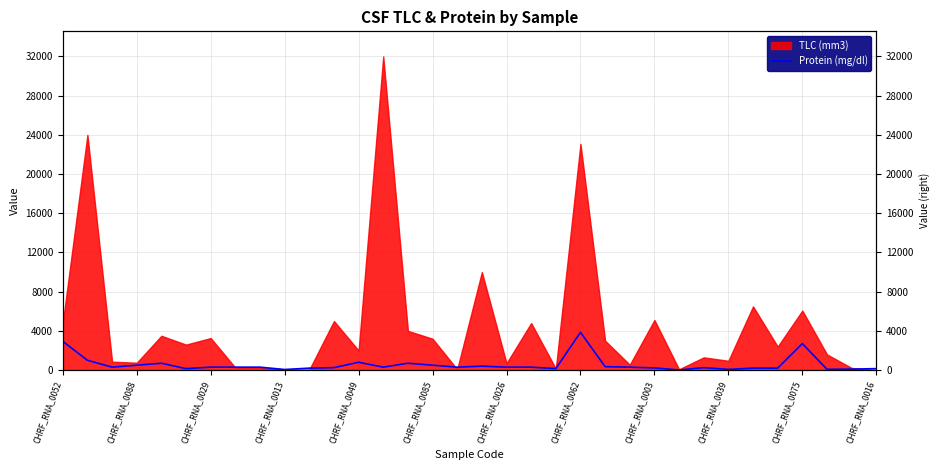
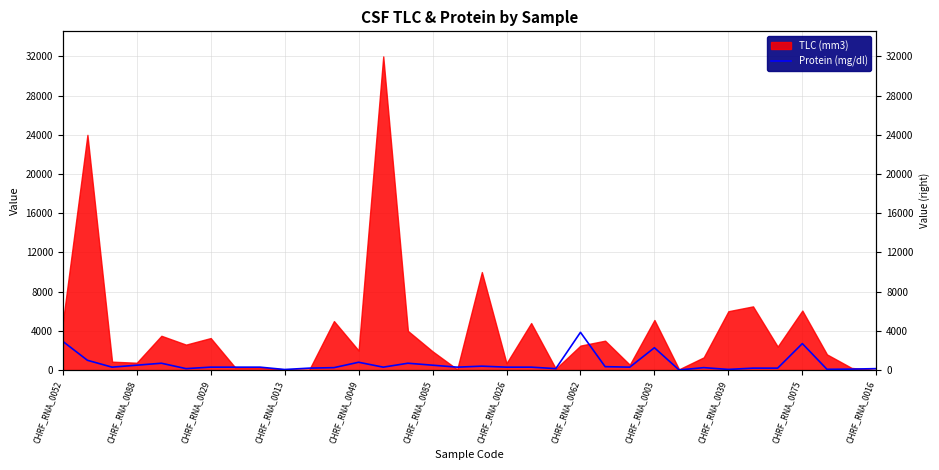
  {
    "Protein (mg/dl)": {
      "CHRF_RNA_0052": 3000,
      "CHRF_RNA_0029": 0,
      "CHRF_RNA_0049": 1000,
      "CHRF_RNA_0085": 1000,
      "CHRF_RNA_0026": 0,
      "CHRF_RNA_0062": 4000,
-     "CHRF_RNA_0003": 0,
+     "CHRF_RNA_0003": 2000,
      "CHRF_RNA_0039": 0,
      "CHRF_RNA_0075": 3000
    },
    "TLC (mm3)": {
      "CHRF_RNA_0052": 5000,
      "CHRF_RNA_0029": 3000,
      "CHRF_RNA_0049": 2000,
-     "CHRF_RNA_0085": 3000,
+     "CHRF_RNA_0085": 2000,
      "CHRF_RNA_0026": 1000,
-     "CHRF_RNA_0062": 23000,
+     "CHRF_RNA_0062": 3000,
      "CHRF_RNA_0003": 5000,
-     "CHRF_RNA_0039": 1000,
+     "CHRF_RNA_0039": 6000,
      "CHRF_RNA_0075": 6000
    }
  }
